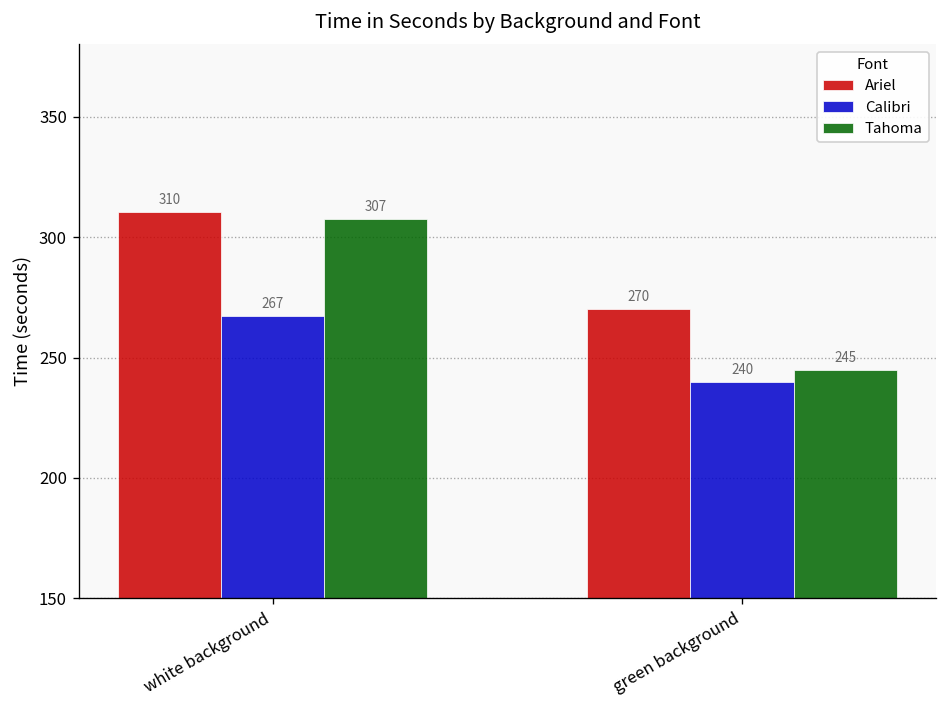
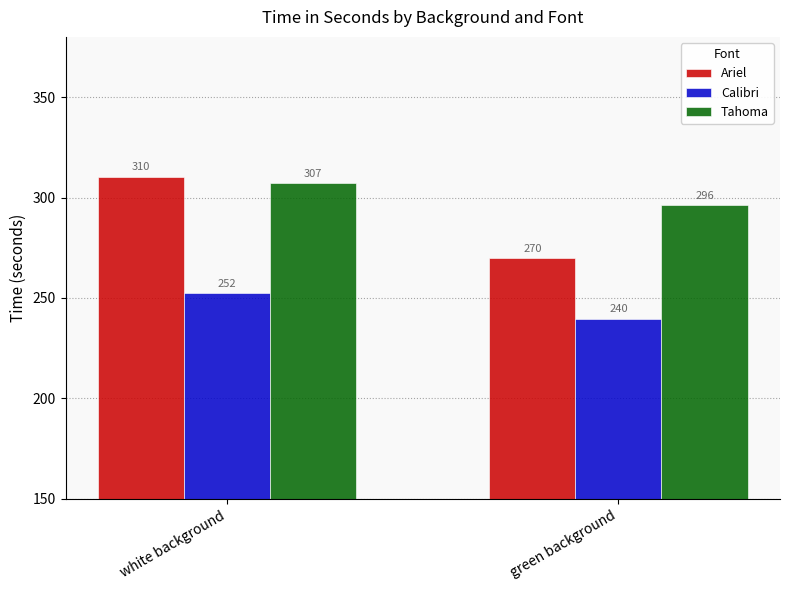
  {
    "Ariel": {
      "white background": 310,
      "green background": 270
    },
    "Calibri": {
-     "white background": 267,
+     "white background": 252,
      "green background": 240
    },
    "Tahoma": {
      "white background": 307,
-     "green background": 245
+     "green background": 296
    }
  }
